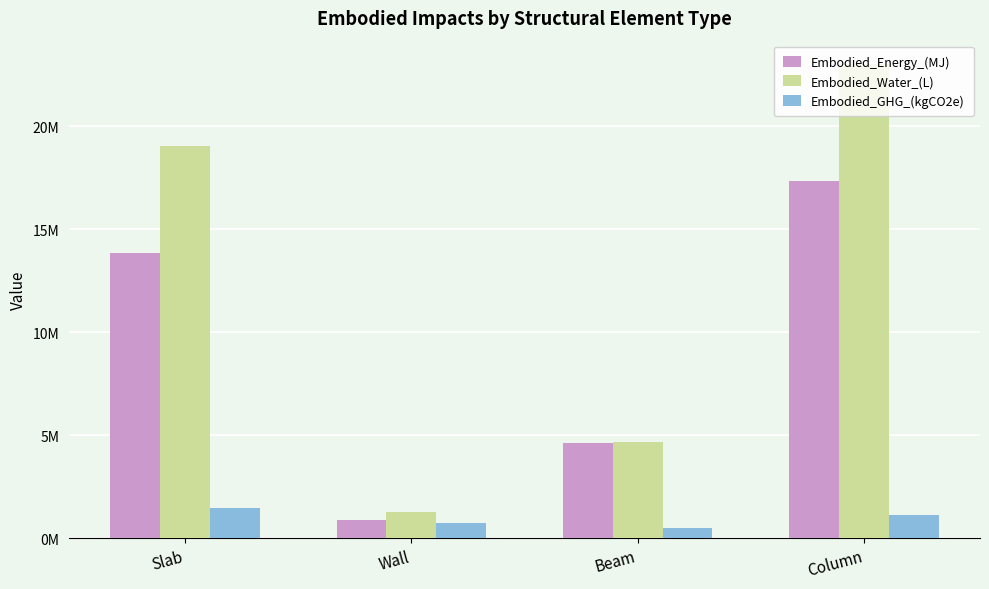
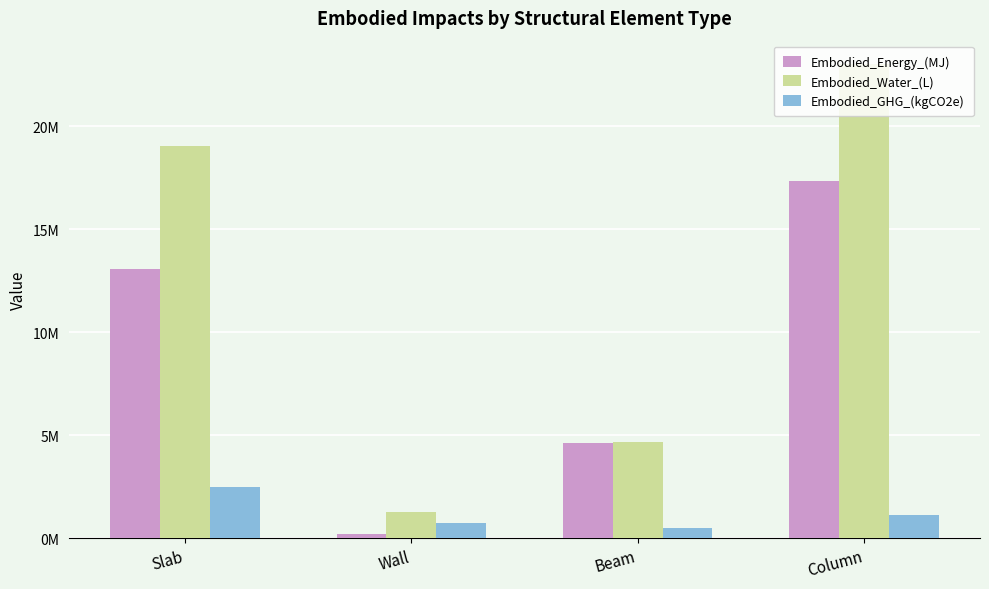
  {
    "Embodied_Energy_(MJ)": {
-     "Slab": 13800000,
-     "Wall": 900000,
+     "Slab": 13100000,
+     "Wall": 200000,
      "Beam": 4600000,
      "Column": 17300000
    },
    "Embodied_Water_(L)": {
      "Slab": 19000000,
      "Wall": 1300000,
      "Beam": 4700000
    },
    "Embodied_GHG_(kgCO2e)": {
-     "Slab": 1500000,
+     "Slab": 2500000,
      "Wall": 800000,
      "Beam": 500000,
      "Column": 1100000
    }
  }
